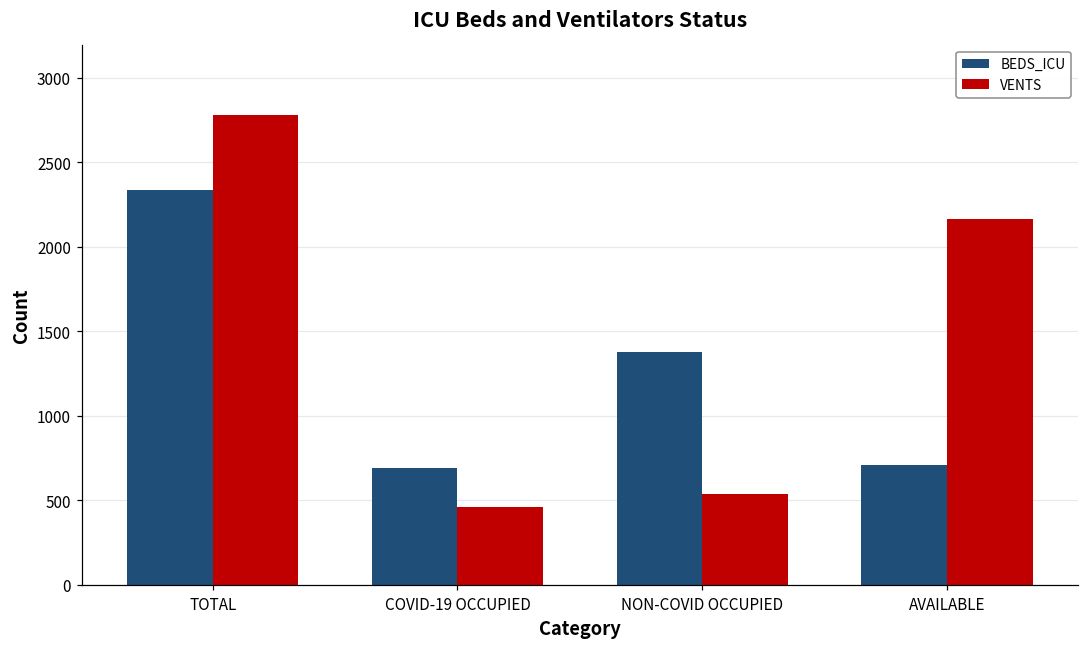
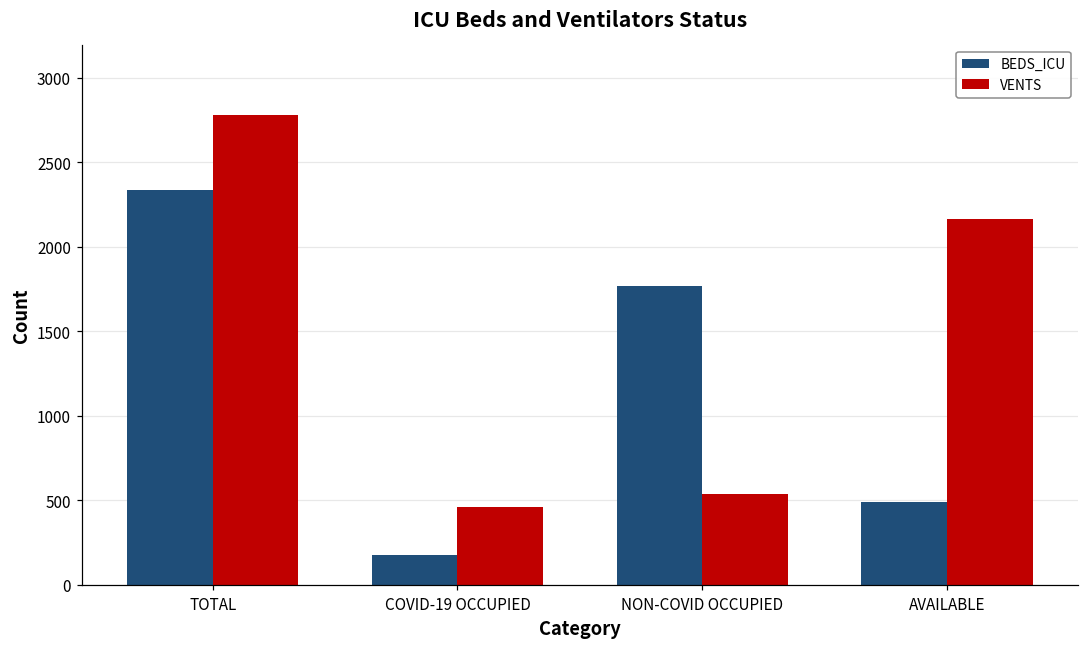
  {
    "BEDS_ICU": {
      "TOTAL": 2340,
-     "COVID-19 OCCUPIED": 690,
-     "NON-COVID OCCUPIED": 1380,
-     "AVAILABLE": 710
+     "COVID-19 OCCUPIED": 180,
+     "NON-COVID OCCUPIED": 1770,
+     "AVAILABLE": 490
    },
    "VENTS": {
      "TOTAL": 2780,
      "COVID-19 OCCUPIED": 460,
      "NON-COVID OCCUPIED": 540,
      "AVAILABLE": 2160
    }
  }
